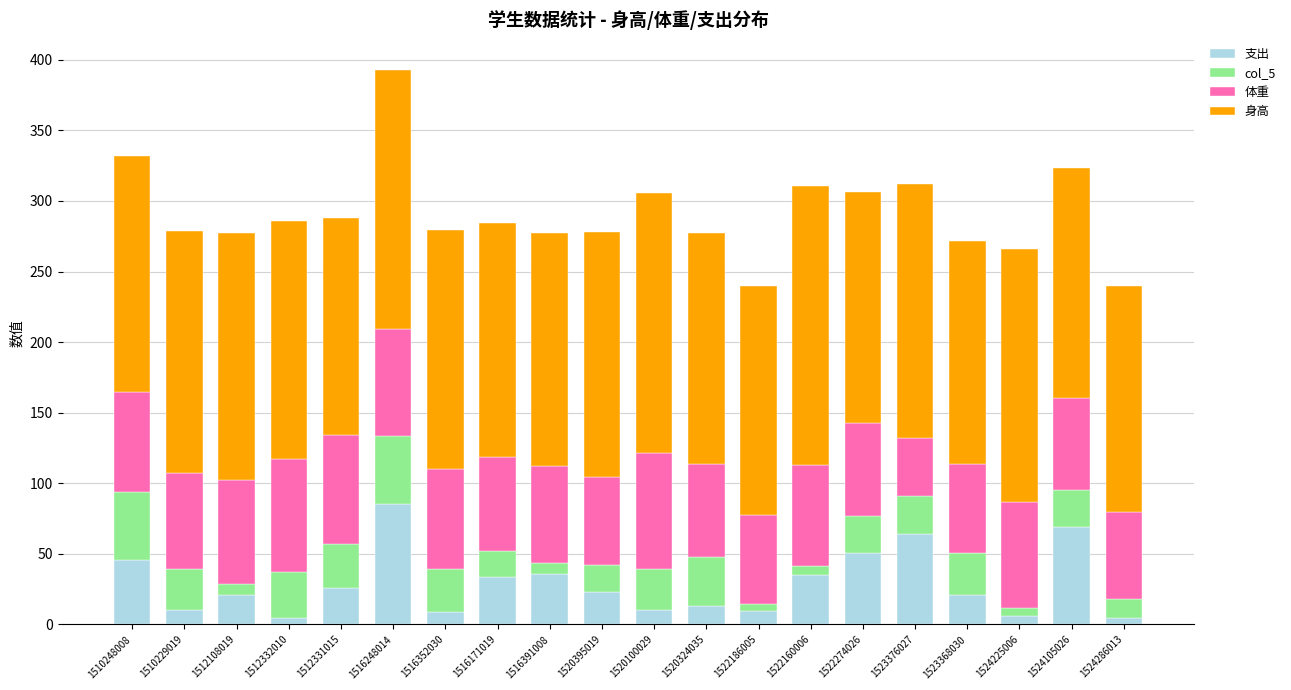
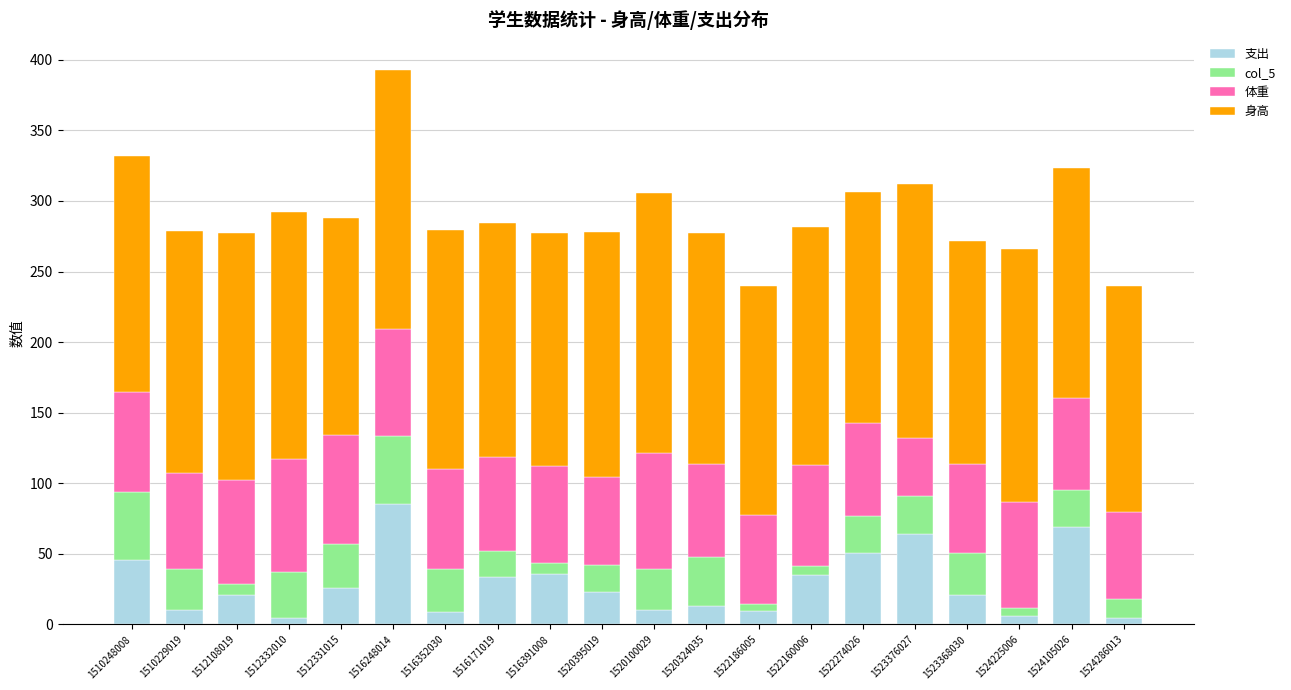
  {
    "支出": {
      "1510248008": 46,
      "1510229019": 10,
      "1512108019": 21,
      "1512332010": 5,
      "1512331015": 26,
      "1516248014": 86,
      "1516352030": 9,
      "1516171019": 33,
      "1516391008": 36,
      "1520395019": 23,
      "1520100029": 10,
      "1520324035": 13,
      "1522186005": 10,
      "1522160006": 35,
      "1522274026": 51,
      "1523376027": 64,
      "1523368030": 21,
      "1524225006": 6,
      "1524105026": 69,
      "1524286013": 5
    },
    "col_5": {
      "1510248008": 48,
      "1510229019": 29,
      "1512108019": 8,
      "1512332010": 32,
      "1512331015": 31,
      "1516248014": 48,
      "1516352030": 30,
      "1516171019": 19,
      "1516391008": 8,
      "1520395019": 19,
      "1520100029": 29,
      "1520324035": 35,
      "1522186005": 5,
      "1522160006": 6,
      "1522274026": 26,
      "1523376027": 27,
      "1523368030": 30,
      "1524225006": 6,
      "1524105026": 26,
      "1524286013": 13
    },
    "体重": {
      "1510248008": 71,
      "1510229019": 68,
      "1512108019": 73,
      "1512332010": 80,
      "1512331015": 77,
      "1516248014": 76,
      "1516352030": 71,
      "1516171019": 66,
      "1516391008": 69,
      "1520395019": 63,
      "1520100029": 82,
      "1520324035": 66,
      "1522186005": 63,
      "1522160006": 72,
      "1522274026": 66,
      "1523376027": 41,
      "1523368030": 63,
      "1524225006": 75,
      "1524105026": 65,
      "1524286013": 62
    },
    "身高": {
      "1510248008": 167,
      "1510229019": 171,
      "1512108019": 175,
-     "1512332010": 169,
+     "1512332010": 175,
      "1512331015": 154,
      "1516248014": 183,
      "1516352030": 169,
      "1516171019": 166,
      "1516391008": 165,
      "1520395019": 173,
      "1520100029": 184,
      "1520324035": 163,
      "1522186005": 162,
-     "1522160006": 197,
+     "1522160006": 168,
      "1522274026": 164,
      "1523376027": 180,
      "1523368030": 158,
      "1524225006": 179,
      "1524105026": 163,
      "1524286013": 160
    }
  }
